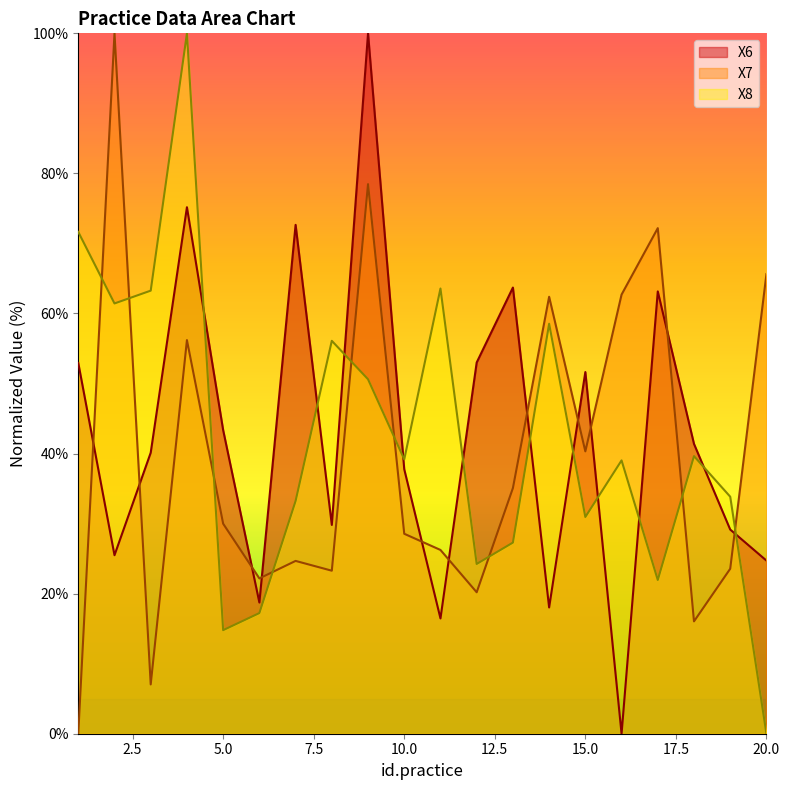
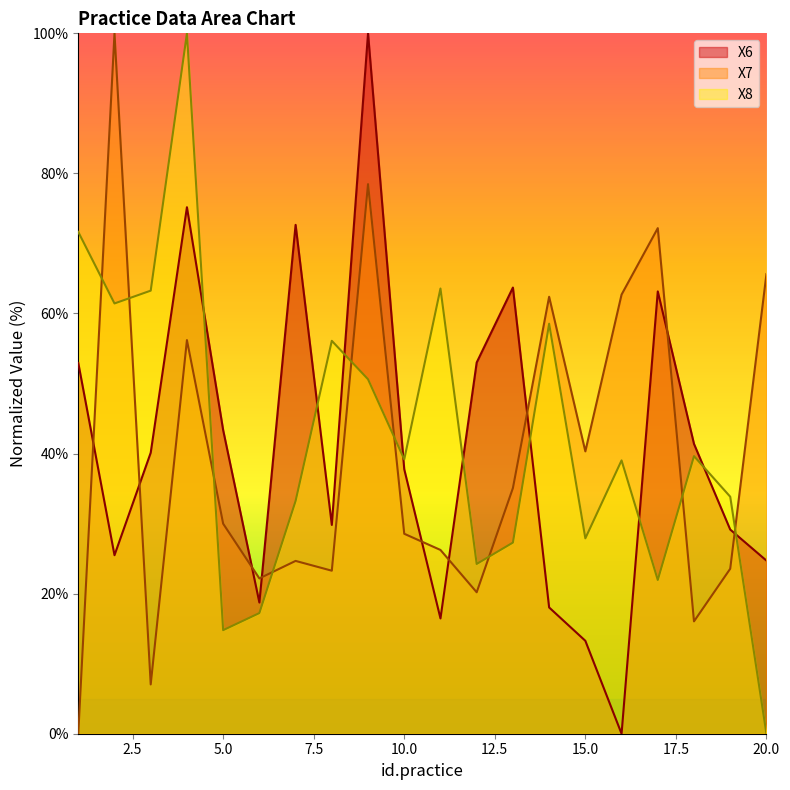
  {
    "X6": {
      "5.0": "43%",
      "10.0": "38%",
-     "15.0": "52%",
+     "15.0": "13%",
      "20.0": "25%"
    },
    "X7": {
      "5.0": "30%",
      "10.0": "29%",
      "15.0": "40%",
      "20.0": "66%"
    },
    "X8": {
      "5.0": "15%",
      "10.0": "39%",
-     "15.0": "31%"
+     "15.0": "28%"
    }
  }
